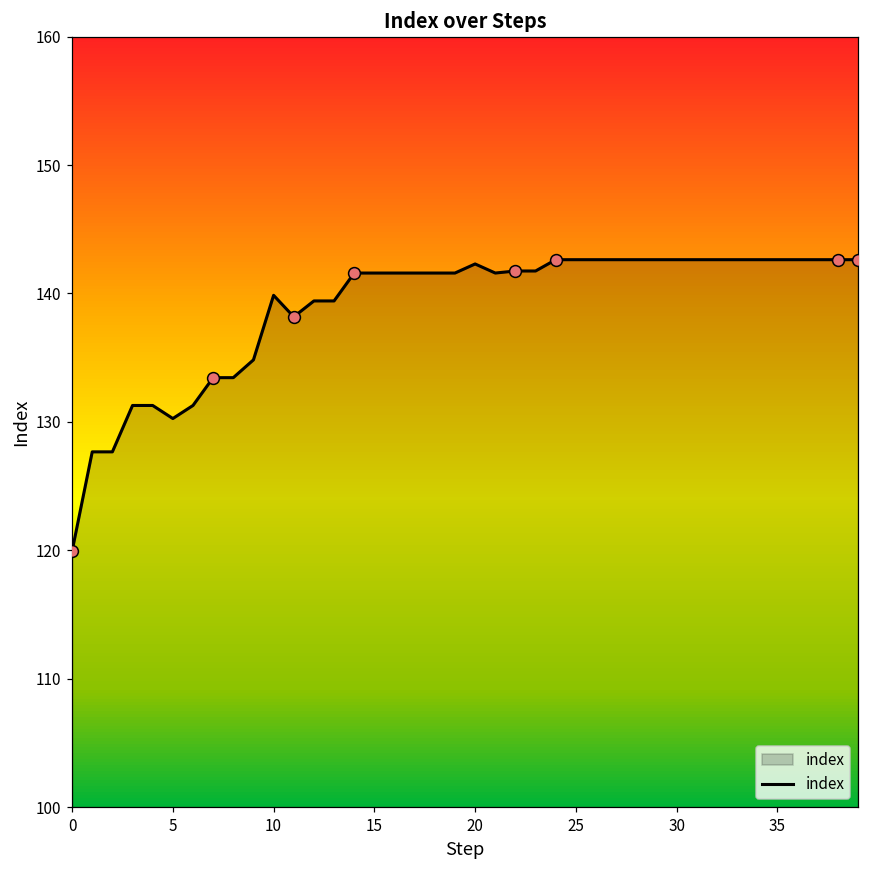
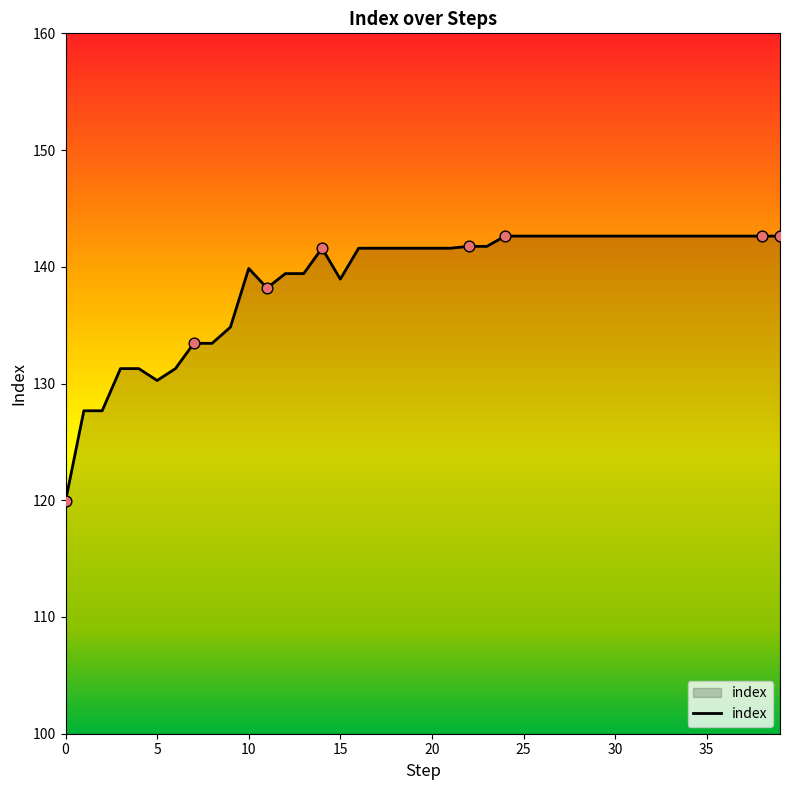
  {
    "index": {
      "5": 130.3,
      "10": 139.9,
-     "15": 141.6,
-     "20": 142.3,
+     "15": 138.9,
+     "20": 141.6,
      "25": 142.6,
      "30": 142.6,
      "35": 142.6
    }
  }
